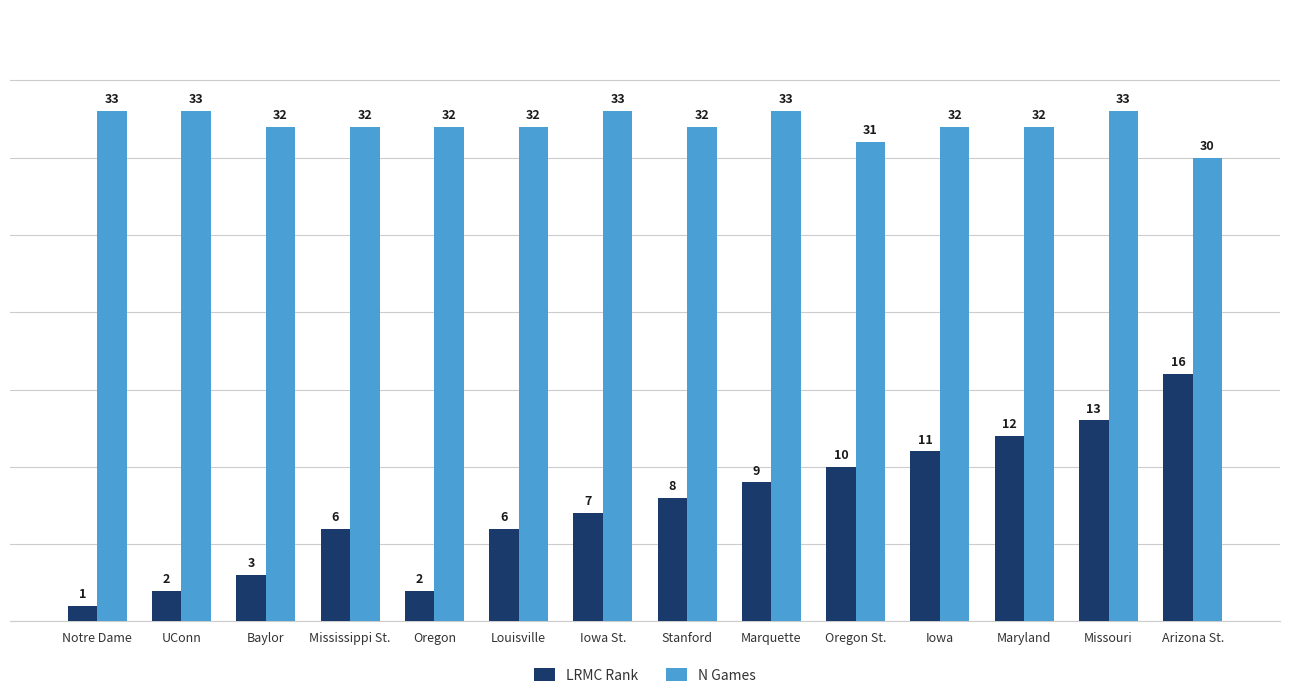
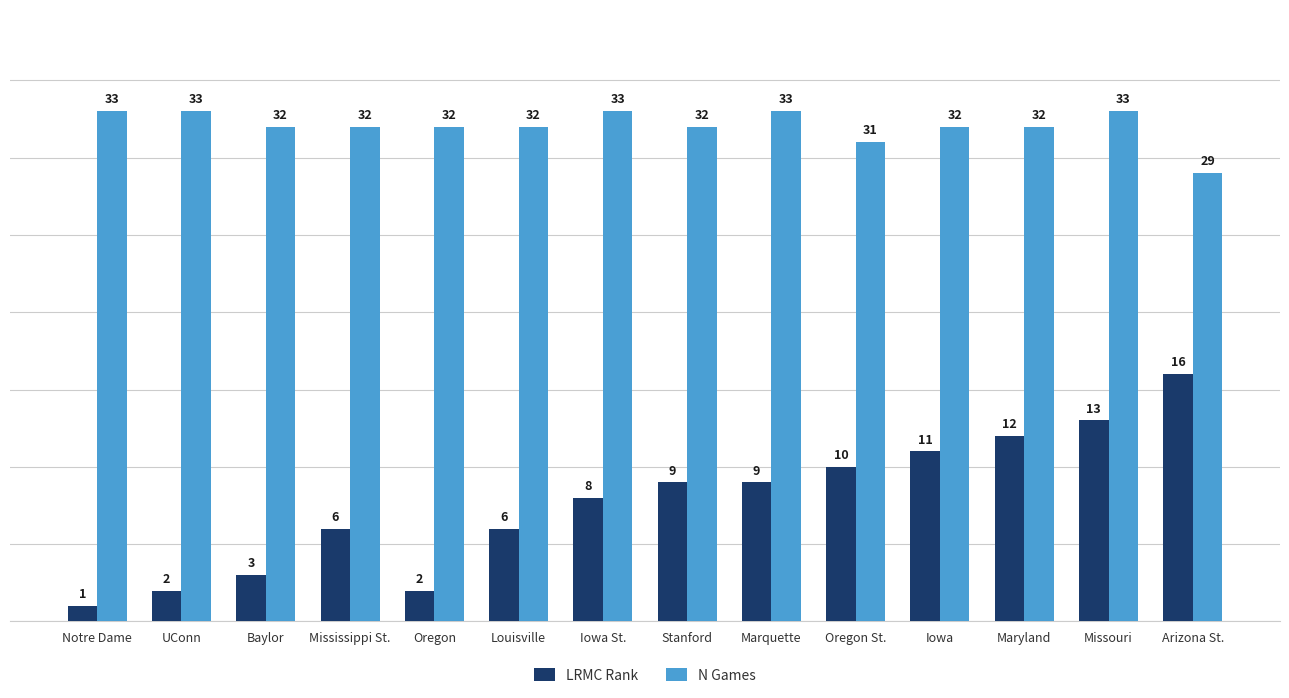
  {
    "LRMC Rank": {
      "Notre Dame": 1,
      "UConn": 2,
      "Baylor": 3,
      "Mississippi St.": 6,
      "Oregon": 2,
      "Louisville": 6,
-     "Iowa St.": 7,
-     "Stanford": 8,
+     "Iowa St.": 8,
+     "Stanford": 9,
      "Marquette": 9,
      "Oregon St.": 10,
      "Iowa": 11,
      "Maryland": 12,
      "Missouri": 13,
      "Arizona St.": 16
    },
    "N Games": {
      "Notre Dame": 33,
      "UConn": 33,
      "Baylor": 32,
      "Mississippi St.": 32,
      "Oregon": 32,
      "Louisville": 32,
      "Iowa St.": 33,
      "Stanford": 32,
      "Marquette": 33,
      "Oregon St.": 31,
      "Iowa": 32,
      "Maryland": 32,
      "Missouri": 33,
-     "Arizona St.": 30
+     "Arizona St.": 29
    }
  }
